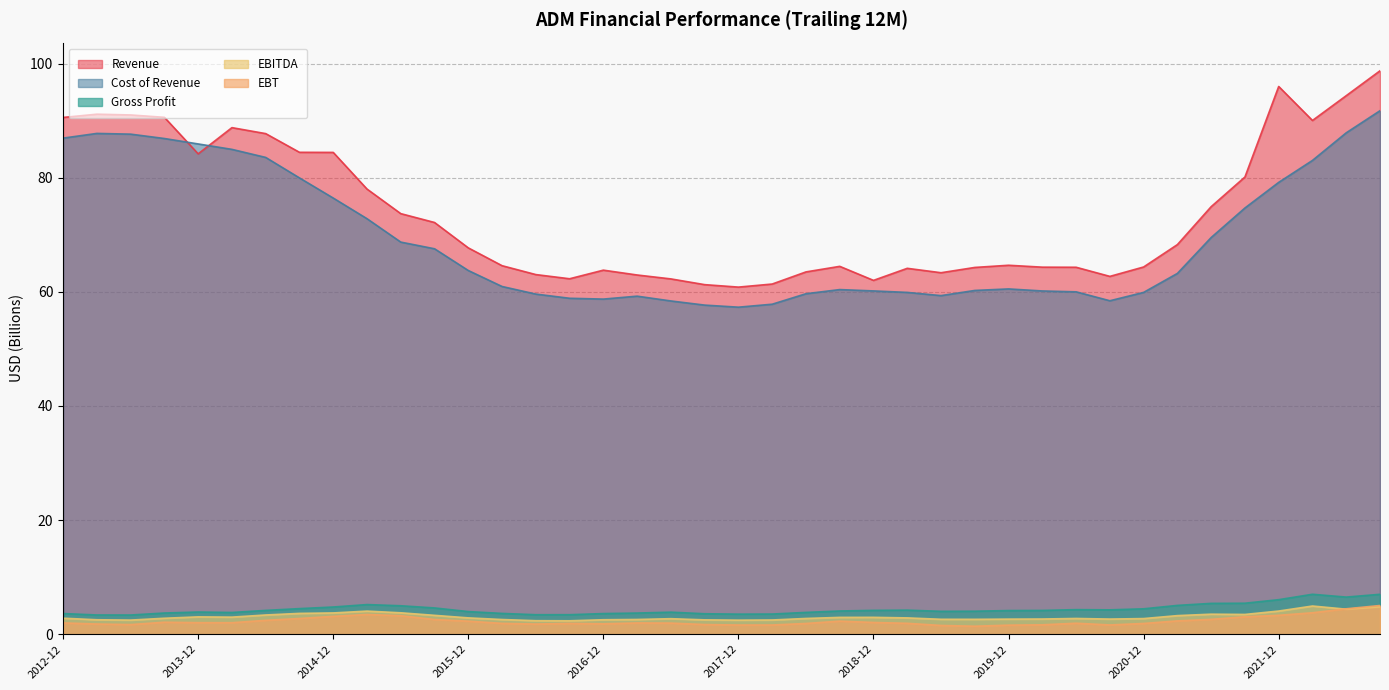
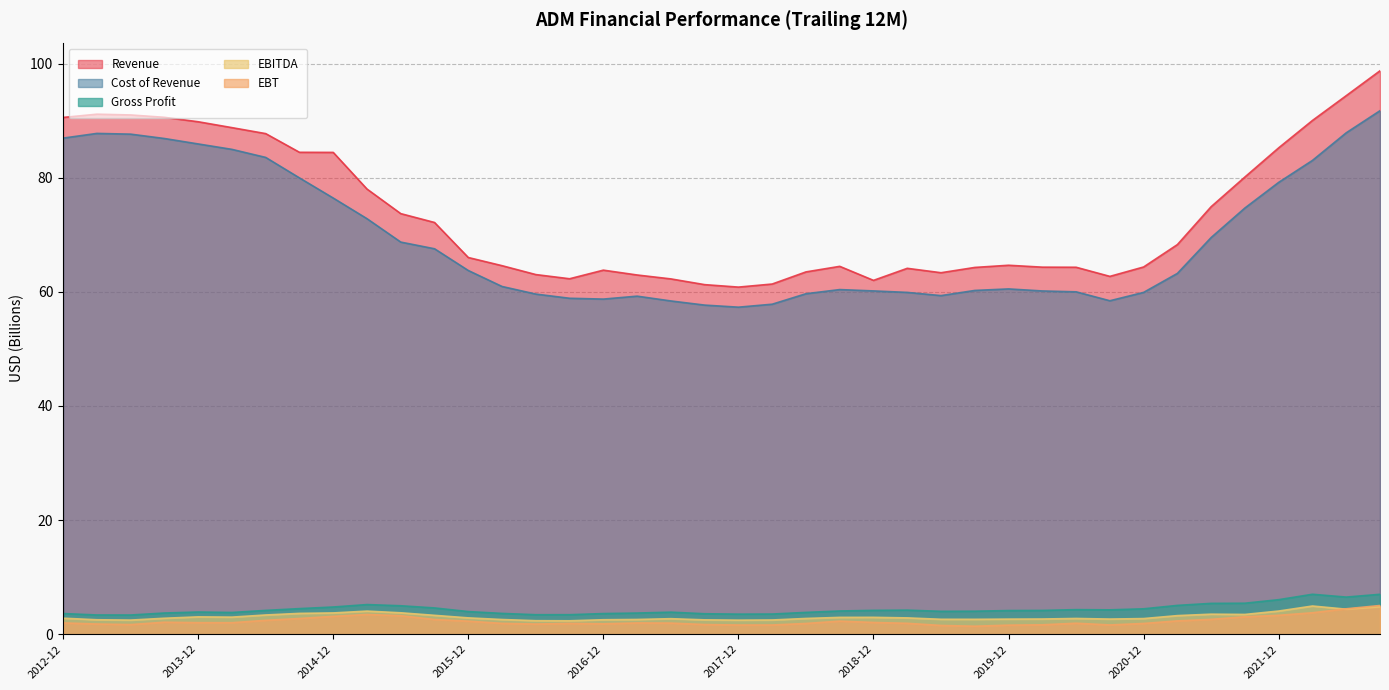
  {
    "Revenue": {
      "2012-12": 91,
-     "2013-12": 84,
+     "2013-12": 90,
      "2014-12": 84,
-     "2015-12": 68,
+     "2015-12": 66,
      "2016-12": 64,
      "2017-12": 61,
      "2018-12": 62,
      "2019-12": 65,
      "2020-12": 64,
-     "2021-12": 96
+     "2021-12": 85
    }
  }
